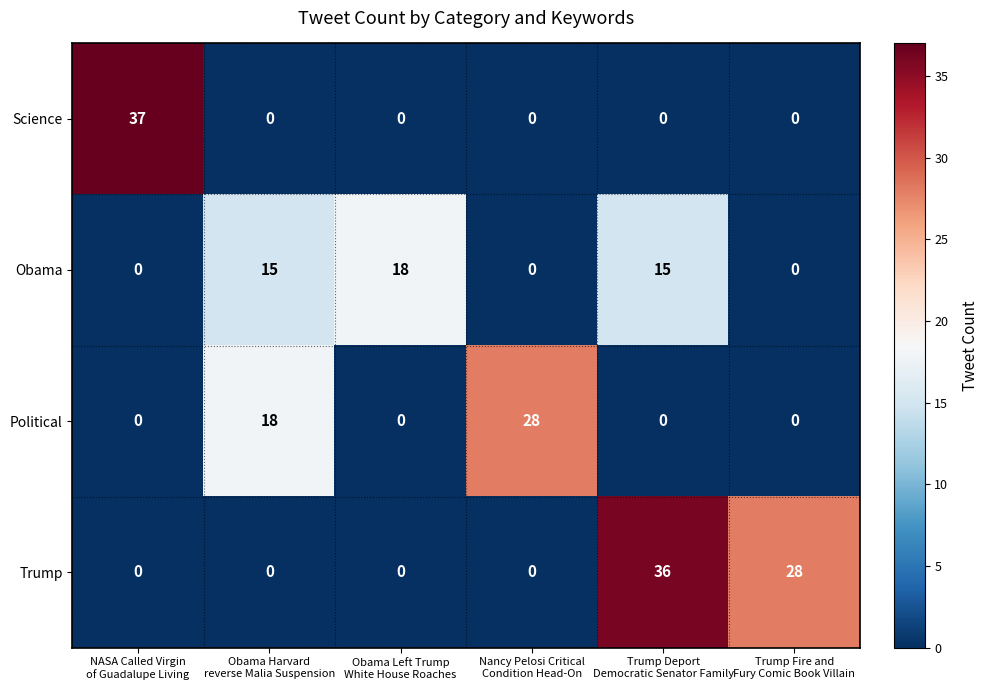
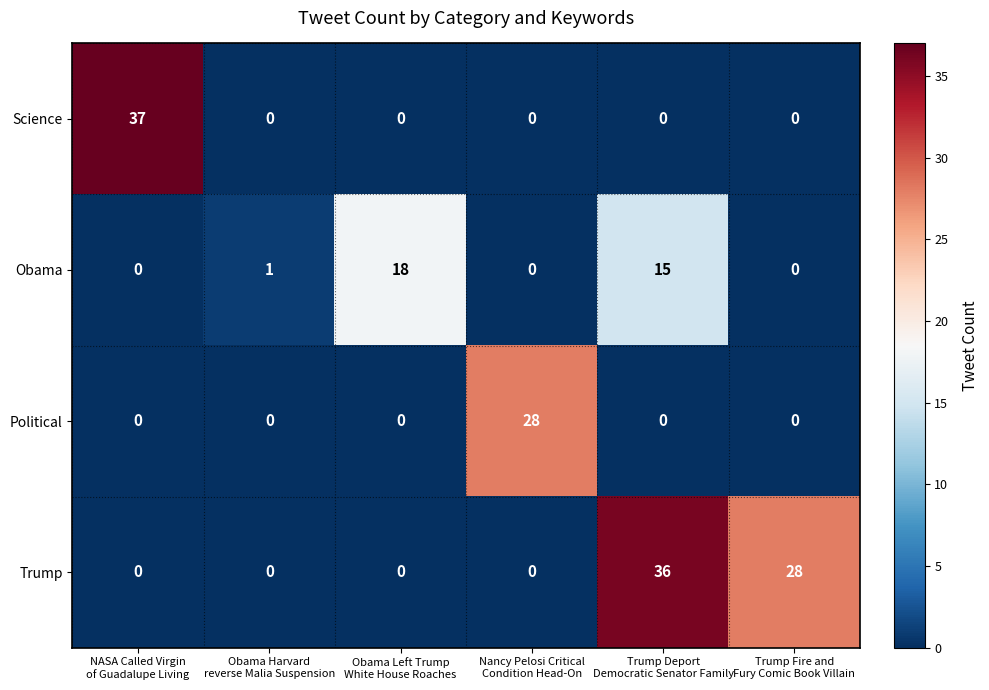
  {
    "Science": {
      "NASA Called Virgin of Guadalupe Living": 37,
      "Obama Harvard reverse Malia Suspension": 0,
      "Obama Left Trump White House Roaches": 0,
      "Nancy Pelosi Critical Condition Head-On": 0,
      "Trump Deport Democratic Senator Family": 0,
      "Trump Fire and Fury Comic Book Villain": 0
    },
    "Obama": {
      "NASA Called Virgin of Guadalupe Living": 0,
-     "Obama Harvard reverse Malia Suspension": 15,
+     "Obama Harvard reverse Malia Suspension": 1,
      "Obama Left Trump White House Roaches": 18,
      "Nancy Pelosi Critical Condition Head-On": 0,
      "Trump Deport Democratic Senator Family": 15,
      "Trump Fire and Fury Comic Book Villain": 0
    },
    "Political": {
      "NASA Called Virgin of Guadalupe Living": 0,
-     "Obama Harvard reverse Malia Suspension": 18,
+     "Obama Harvard reverse Malia Suspension": 0,
      "Obama Left Trump White House Roaches": 0,
      "Nancy Pelosi Critical Condition Head-On": 28,
      "Trump Deport Democratic Senator Family": 0,
      "Trump Fire and Fury Comic Book Villain": 0
    },
    "Trump": {
      "NASA Called Virgin of Guadalupe Living": 0,
      "Obama Harvard reverse Malia Suspension": 0,
      "Obama Left Trump White House Roaches": 0,
      "Nancy Pelosi Critical Condition Head-On": 0,
      "Trump Deport Democratic Senator Family": 36,
      "Trump Fire and Fury Comic Book Villain": 28
    }
  }
